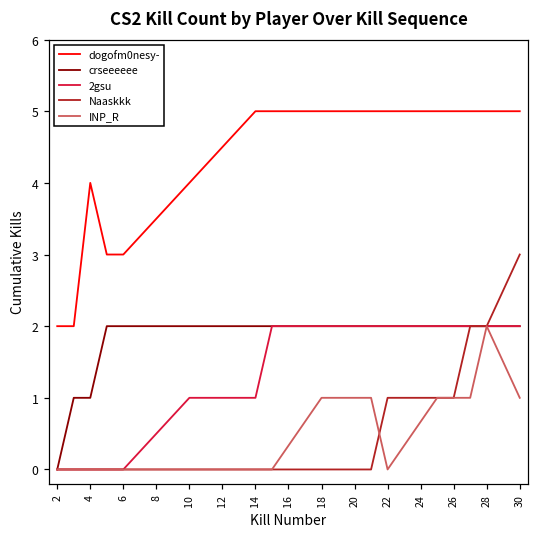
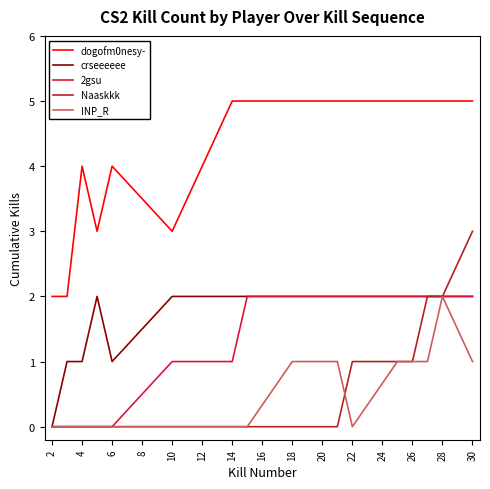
  {
    "dogofm0nesy-": {
      "2": 2,
      "4": 4,
-     "6": 3,
-     "10": 4,
+     "6": 4,
+     "10": 3,
      "14": 5,
      "18": 5,
      "22": 5,
      "26": 5,
      "28": 5,
      "30": 5
    },
    "crseeeeee": {
      "4": 1,
-     "6": 2,
+     "6": 1,
      "10": 2,
      "14": 2
    },
    "INP_R": {
      "18": 1,
      "22": 0,
      "30": 1
    }
  }
